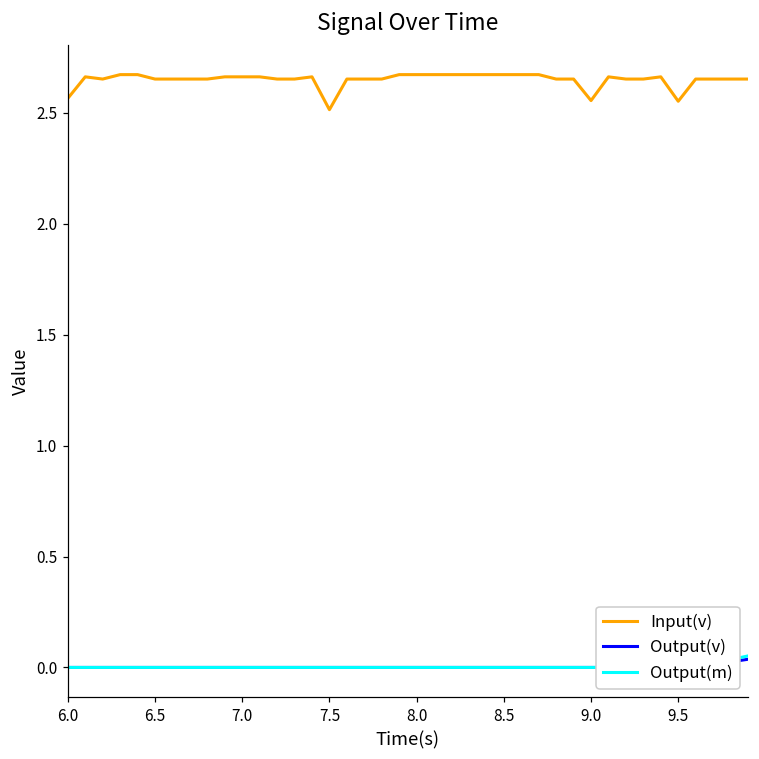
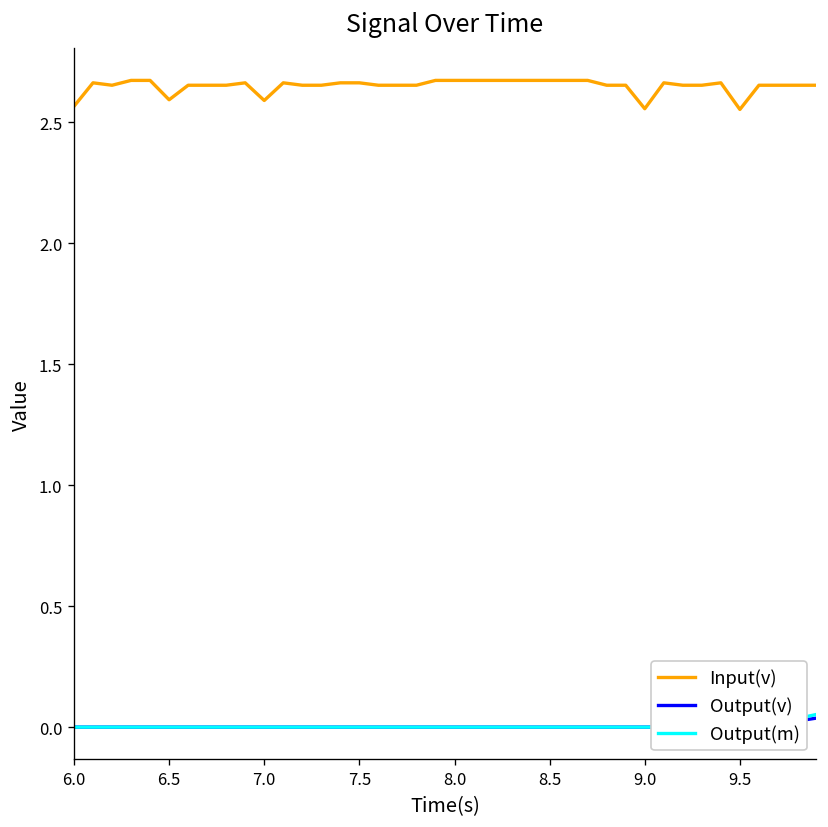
  {
    "Input(v)": {
      "6.0": 2.57,
-     "6.5": 2.65,
-     "7.0": 2.66,
-     "7.5": 2.51,
+     "6.5": 2.59,
+     "7.0": 2.59,
+     "7.5": 2.66,
      "8.0": 2.67,
      "8.5": 2.67,
      "9.0": 2.56,
      "9.5": 2.55
    }
  }
